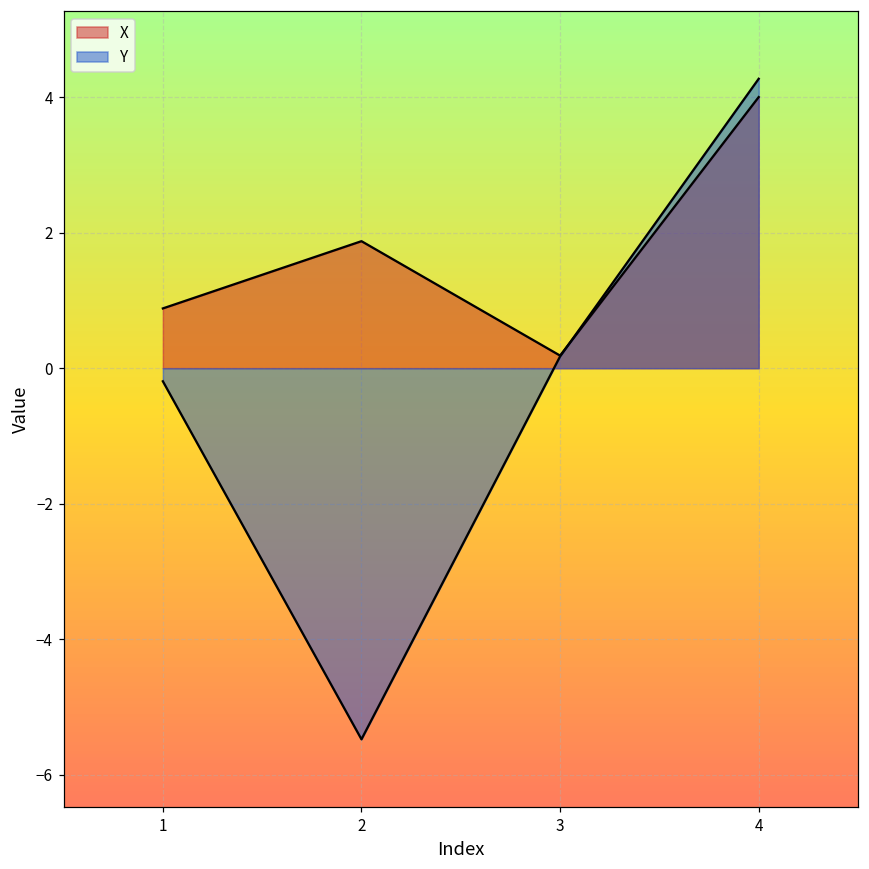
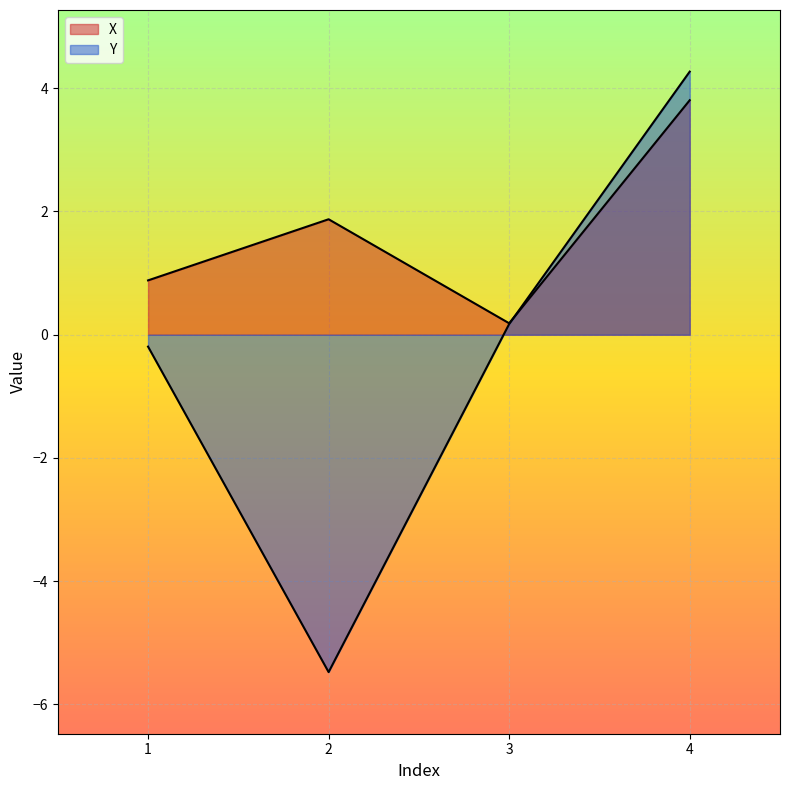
  {
    "X": {
      "1": 0.9,
      "2": 1.9,
-     "4": 4.0
+     "4": 3.8
    }
  }
